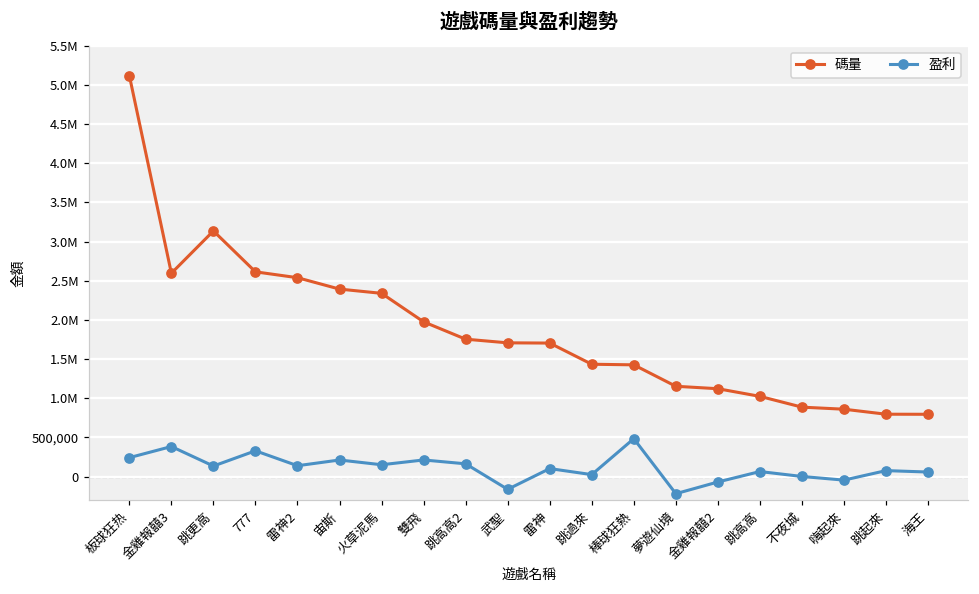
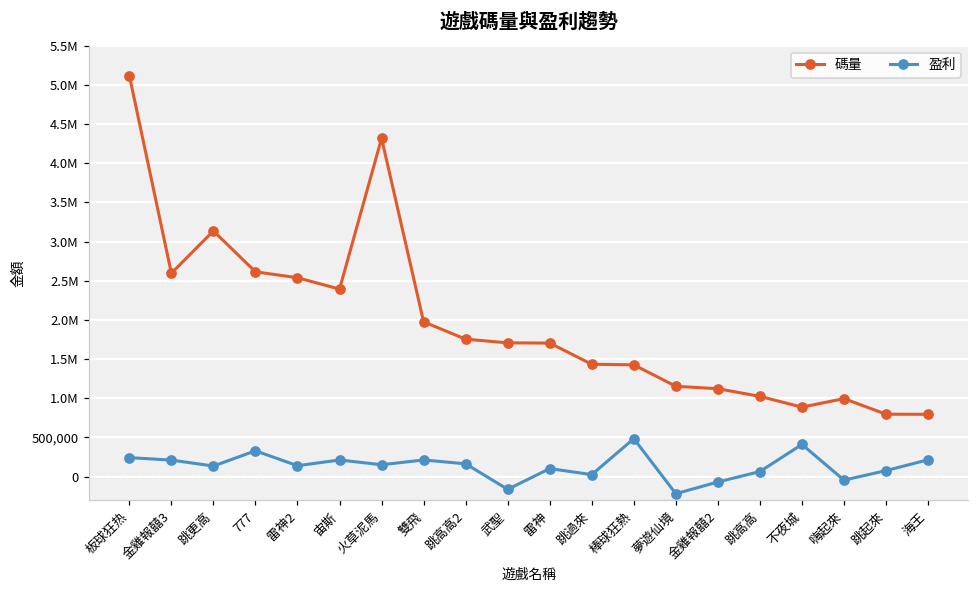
  {
    "碼量": {
      "板球狂热": "5,100,000",
      "金雞報囍3": "2,600,000",
      "跳更高": "3,100,000",
      "777": "2,600,000",
      "雷神2": "2,500,000",
      "宙斯": "2,400,000",
-     "火草泥馬": "2,300,000",
+     "火草泥馬": "4,300,000",
      "雙飛": "2,000,000",
      "跳高高2": "1,800,000",
      "武聖": "1,700,000",
      "雷神": "1,700,000",
      "跳過來": "1,400,000",
      "棒球狂熱": "1,400,000",
      "夢遊仙境": "1,200,000",
      "金雞報囍2": "1,100,000",
      "跳高高": "1,000,000",
      "不夜城": "900,000",
-     "嗨起來": "900,000",
+     "嗨起來": "1,000,000",
      "跳起來": "800,000",
      "海王": "800,000"
    },
    "盈利": {
      "板球狂热": "200,000",
-     "金雞報囍3": "400,000",
+     "金雞報囍3": "200,000",
      "跳更高": "100,000",
      "777": "300,000",
      "雷神2": "100,000",
      "宙斯": "200,000",
      "火草泥馬": "200,000",
      "雙飛": "200,000",
      "跳高高2": "200,000",
      "武聖": "-200,000",
      "雷神": "100,000",
      "跳過來": "0",
      "棒球狂熱": "500,000",
      "夢遊仙境": "-200,000",
      "金雞報囍2": "-100,000",
      "跳高高": "100,000",
-     "不夜城": "0",
+     "不夜城": "400,000",
      "嗨起來": "0",
      "跳起來": "100,000",
-     "海王": "100,000"
+     "海王": "200,000"
    }
  }
